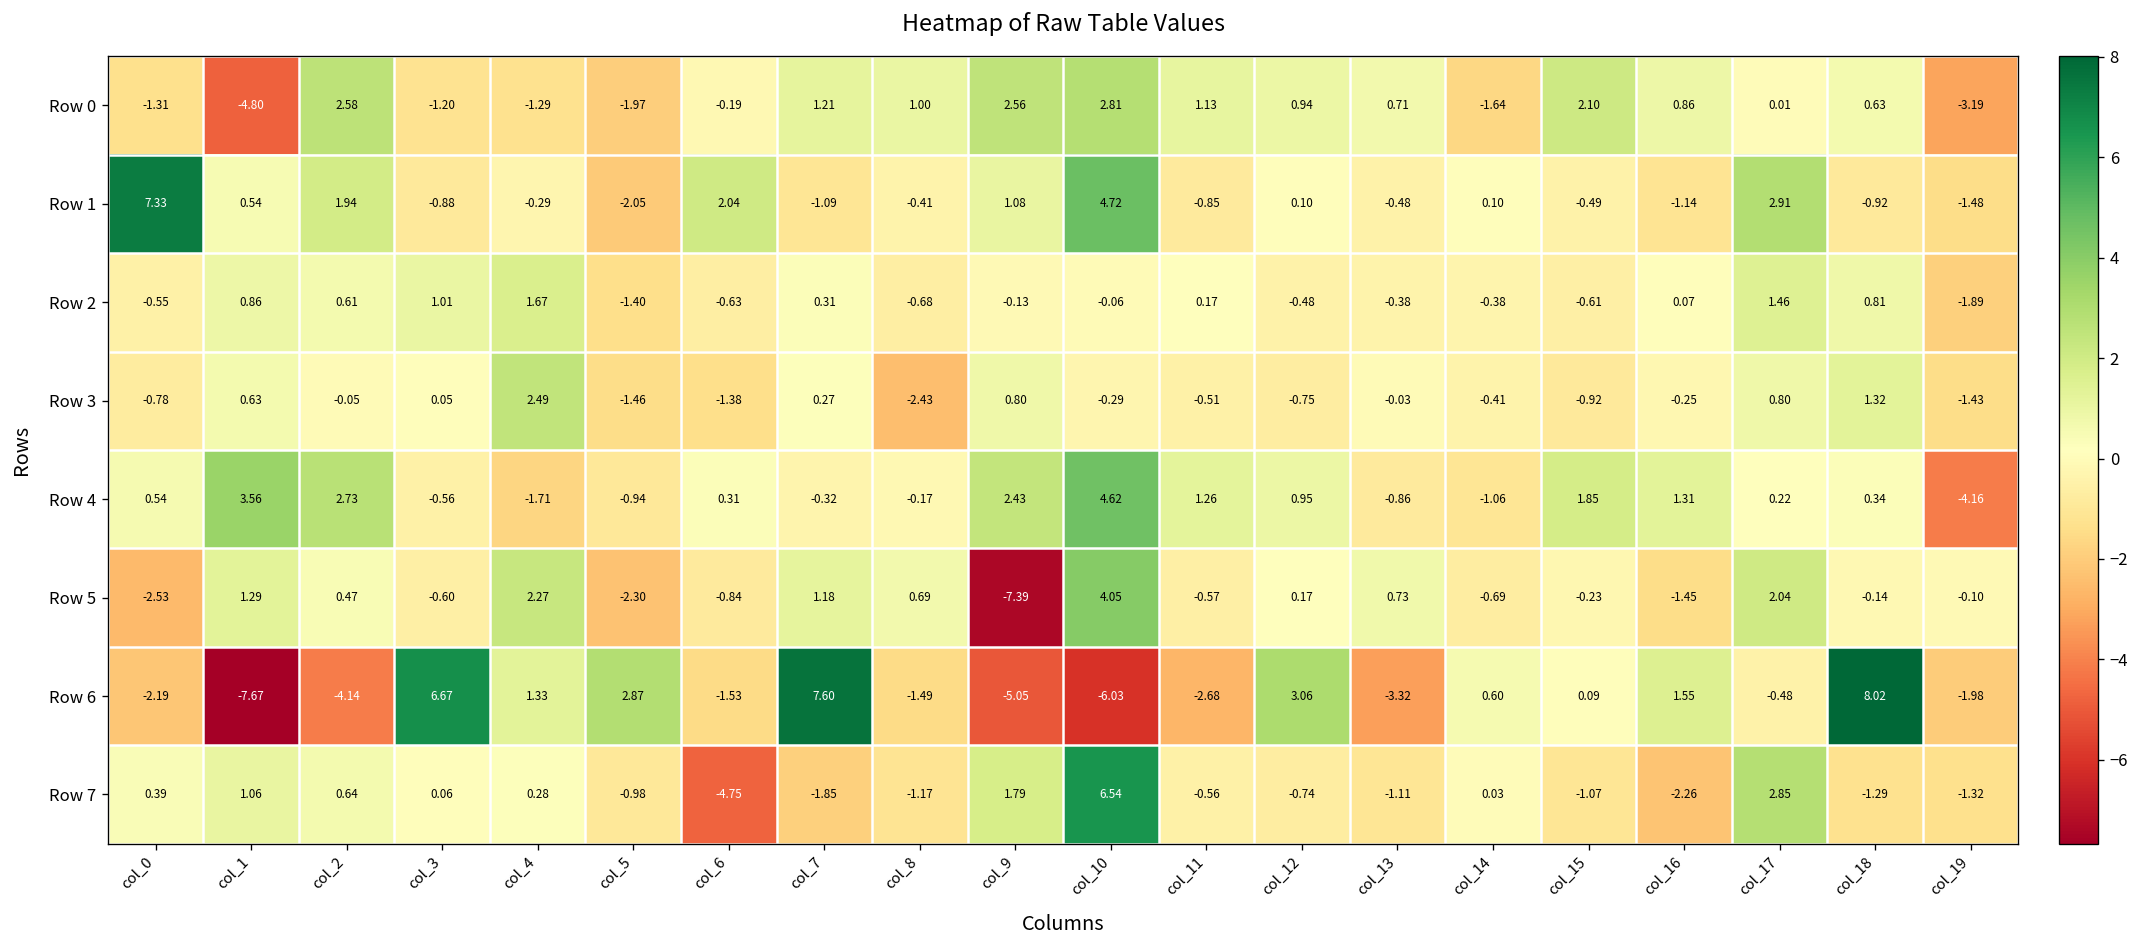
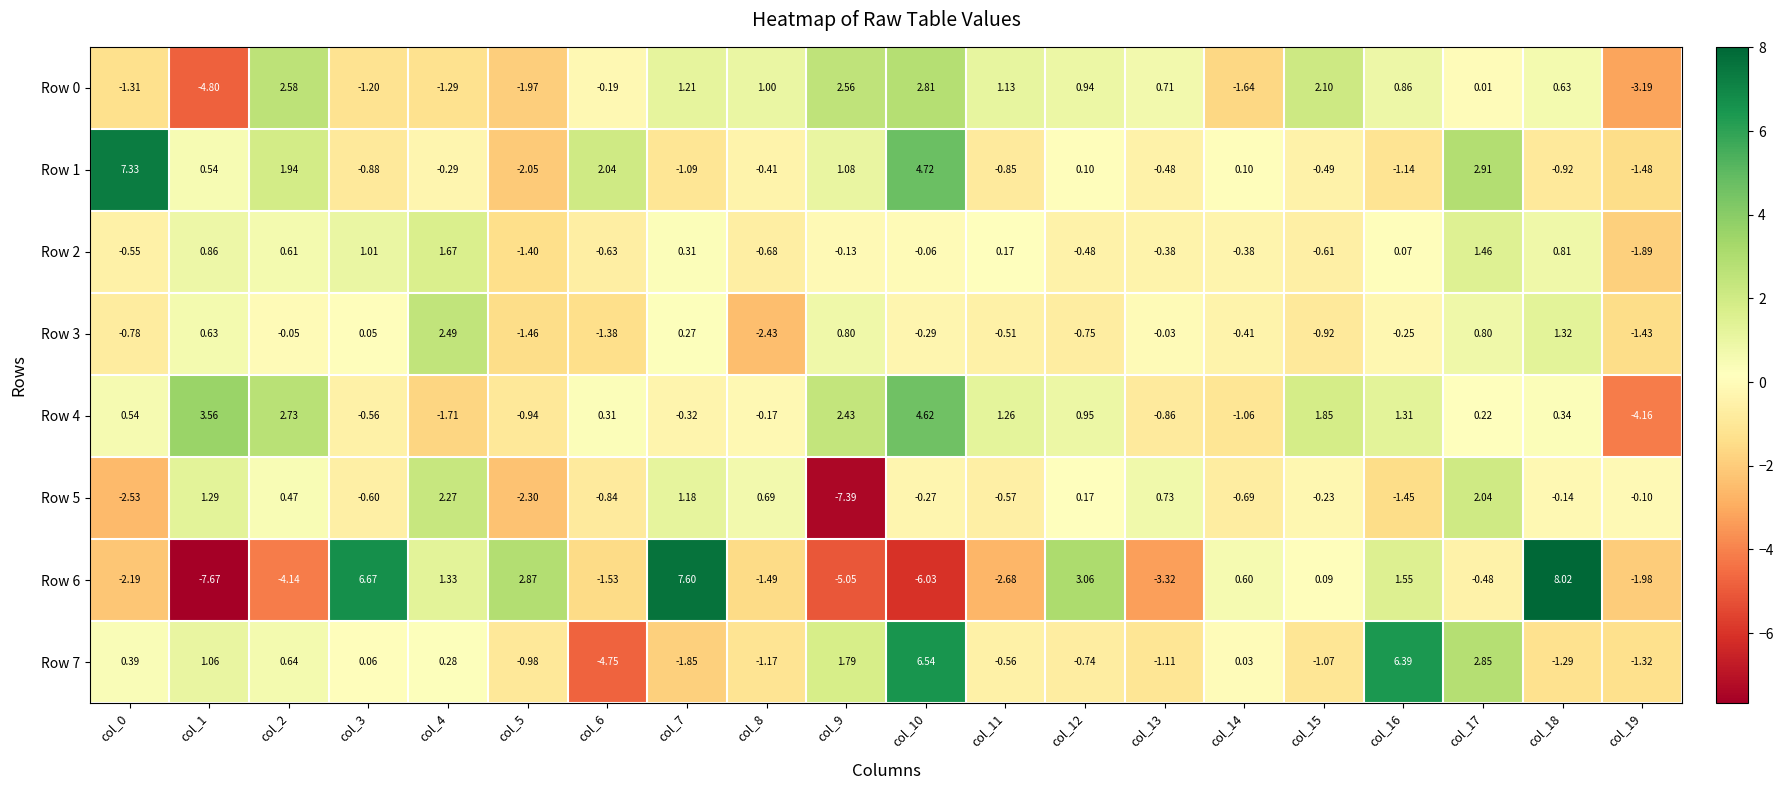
  {
    "Row 0": {
      "col_0": -1.31,
      "col_1": -4.80,
      "col_2": 2.58,
      "col_3": -1.20,
      "col_4": -1.29,
      "col_5": -1.97,
      "col_6": -0.19,
      "col_7": 1.21,
      "col_8": 1.00,
      "col_9": 2.56,
      "col_10": 2.81,
      "col_11": 1.13,
      "col_12": 0.94,
      "col_13": 0.71,
      "col_14": -1.64,
      "col_15": 2.10,
      "col_16": 0.86,
      "col_17": 0.01,
      "col_18": 0.63,
      "col_19": -3.19
    },
    "Row 1": {
      "col_0": 7.33,
      "col_1": 0.54,
      "col_2": 1.94,
      "col_3": -0.88,
      "col_4": -0.29,
      "col_5": -2.05,
      "col_6": 2.04,
      "col_7": -1.09,
      "col_8": -0.41,
      "col_9": 1.08,
      "col_10": 4.72,
      "col_11": -0.85,
      "col_12": 0.10,
      "col_13": -0.48,
      "col_14": 0.10,
      "col_15": -0.49,
      "col_16": -1.14,
      "col_17": 2.91,
      "col_18": -0.92,
      "col_19": -1.48
    },
    "Row 2": {
      "col_0": -0.55,
      "col_1": 0.86,
      "col_2": 0.61,
      "col_3": 1.01,
      "col_4": 1.67,
      "col_5": -1.40,
      "col_6": -0.63,
      "col_7": 0.31,
      "col_8": -0.68,
      "col_9": -0.13,
      "col_10": -0.06,
      "col_11": 0.17,
      "col_12": -0.48,
      "col_13": -0.38,
      "col_14": -0.38,
      "col_15": -0.61,
      "col_16": 0.07,
      "col_17": 1.46,
      "col_18": 0.81,
      "col_19": -1.89
    },
    "Row 3": {
      "col_0": -0.78,
      "col_1": 0.63,
      "col_2": -0.05,
      "col_3": 0.05,
      "col_4": 2.49,
      "col_5": -1.46,
      "col_6": -1.38,
      "col_7": 0.27,
      "col_8": -2.43,
      "col_9": 0.80,
      "col_10": -0.29,
      "col_11": -0.51,
      "col_12": -0.75,
      "col_13": -0.03,
      "col_14": -0.41,
      "col_15": -0.92,
      "col_16": -0.25,
      "col_17": 0.80,
      "col_18": 1.32,
      "col_19": -1.43
    },
    "Row 4": {
      "col_0": 0.54,
      "col_1": 3.56,
      "col_2": 2.73,
      "col_3": -0.56,
      "col_4": -1.71,
      "col_5": -0.94,
      "col_6": 0.31,
      "col_7": -0.32,
      "col_8": -0.17,
      "col_9": 2.43,
      "col_10": 4.62,
      "col_11": 1.26,
      "col_12": 0.95,
      "col_13": -0.86,
      "col_14": -1.06,
      "col_15": 1.85,
      "col_16": 1.31,
      "col_17": 0.22,
      "col_18": 0.34,
      "col_19": -4.16
    },
    "Row 5": {
      "col_0": -2.53,
      "col_1": 1.29,
      "col_2": 0.47,
      "col_3": -0.60,
      "col_4": 2.27,
      "col_5": -2.30,
      "col_6": -0.84,
      "col_7": 1.18,
      "col_8": 0.69,
      "col_9": -7.39,
-     "col_10": 4.05,
+     "col_10": -0.27,
      "col_11": -0.57,
      "col_12": 0.17,
      "col_13": 0.73,
      "col_14": -0.69,
      "col_15": -0.23,
      "col_16": -1.45,
      "col_17": 2.04,
      "col_18": -0.14,
      "col_19": -0.10
    },
    "Row 6": {
      "col_0": -2.19,
      "col_1": -7.67,
      "col_2": -4.14,
      "col_3": 6.67,
      "col_4": 1.33,
      "col_5": 2.87,
      "col_6": -1.53,
      "col_7": 7.60,
      "col_8": -1.49,
      "col_9": -5.05,
      "col_10": -6.03,
      "col_11": -2.68,
      "col_12": 3.06,
      "col_13": -3.32,
      "col_14": 0.60,
      "col_15": 0.09,
      "col_16": 1.55,
      "col_17": -0.48,
      "col_18": 8.02,
      "col_19": -1.98
    },
    "Row 7": {
      "col_0": 0.39,
      "col_1": 1.06,
      "col_2": 0.64,
      "col_3": 0.06,
      "col_4": 0.28,
      "col_5": -0.98,
      "col_6": -4.75,
      "col_7": -1.85,
      "col_8": -1.17,
      "col_9": 1.79,
      "col_10": 6.54,
      "col_11": -0.56,
      "col_12": -0.74,
      "col_13": -1.11,
      "col_14": 0.03,
      "col_15": -1.07,
-     "col_16": -2.26,
+     "col_16": 6.39,
      "col_17": 2.85,
      "col_18": -1.29,
      "col_19": -1.32
    }
  }
